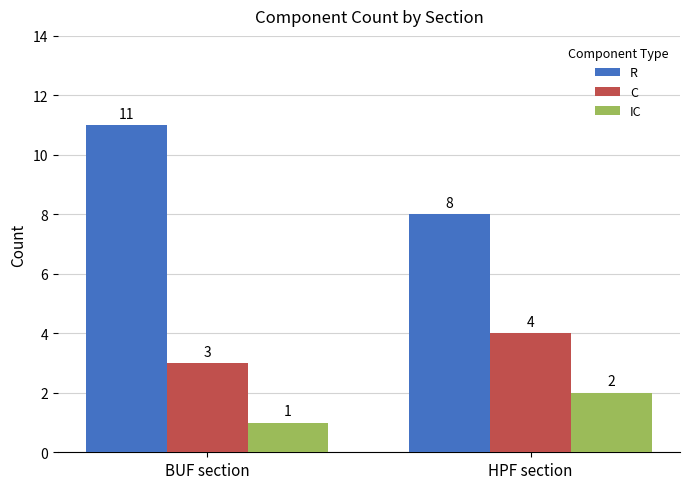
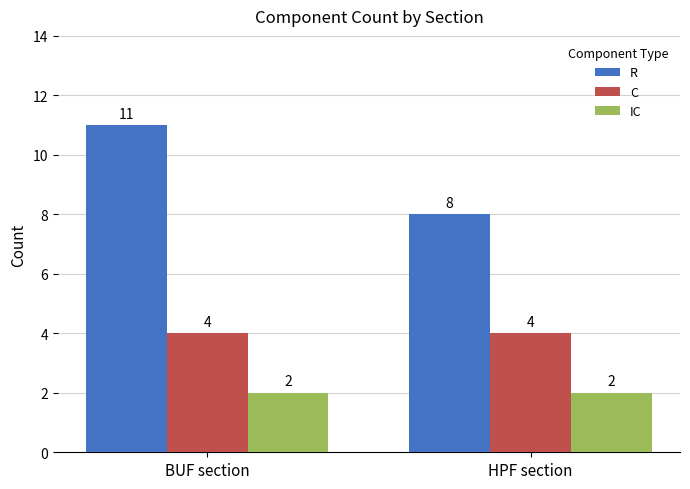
  {
    "R": {
      "BUF section": 11,
      "HPF section": 8
    },
    "C": {
-     "BUF section": 3,
+     "BUF section": 4,
      "HPF section": 4
    },
    "IC": {
-     "BUF section": 1,
+     "BUF section": 2,
      "HPF section": 2
    }
  }
